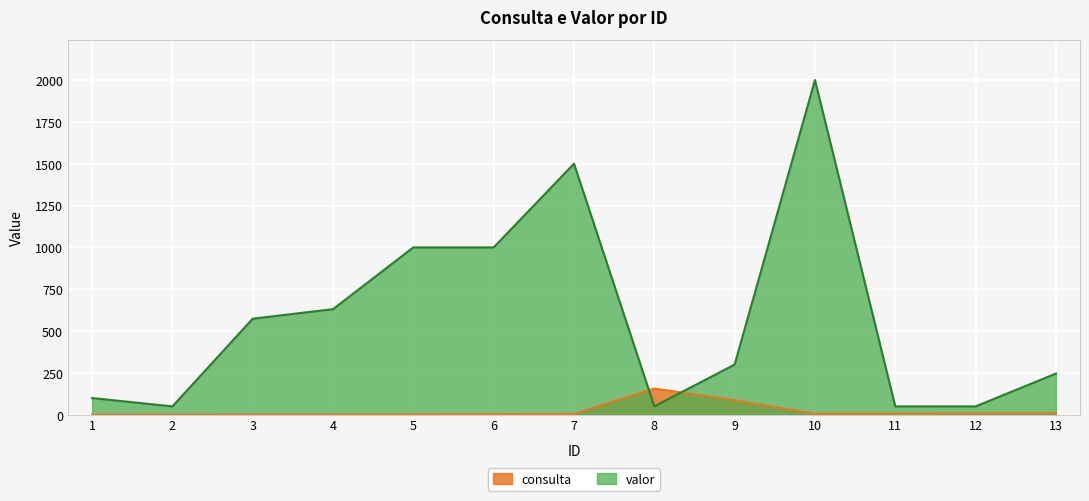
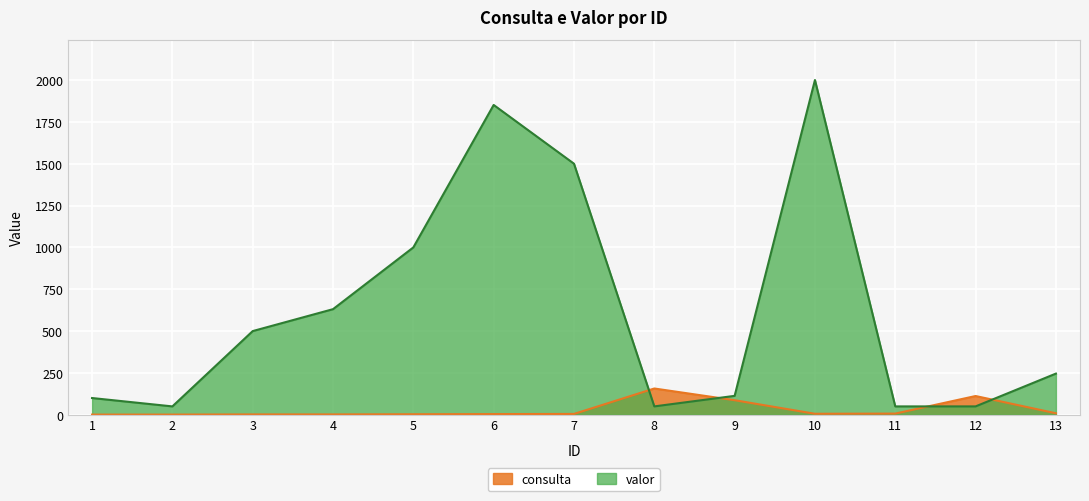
  {
    "consulta": {
      "1": 0,
      "2": 0,
      "3": 0,
      "4": 0,
      "5": 0,
      "6": 0,
      "7": 10,
      "8": 160,
      "9": 90,
      "10": 10,
      "11": 10,
-     "12": 10,
+     "12": 110,
      "13": 10
    },
    "valor": {
      "1": 100,
      "2": 50,
-     "3": 570,
+     "3": 500,
      "4": 630,
      "5": 1000,
-     "6": 1000,
+     "6": 1850,
      "7": 1500,
      "8": 50,
-     "9": 300,
+     "9": 110,
      "10": 2000,
      "11": 50,
      "12": 50,
      "13": 250
    }
  }
